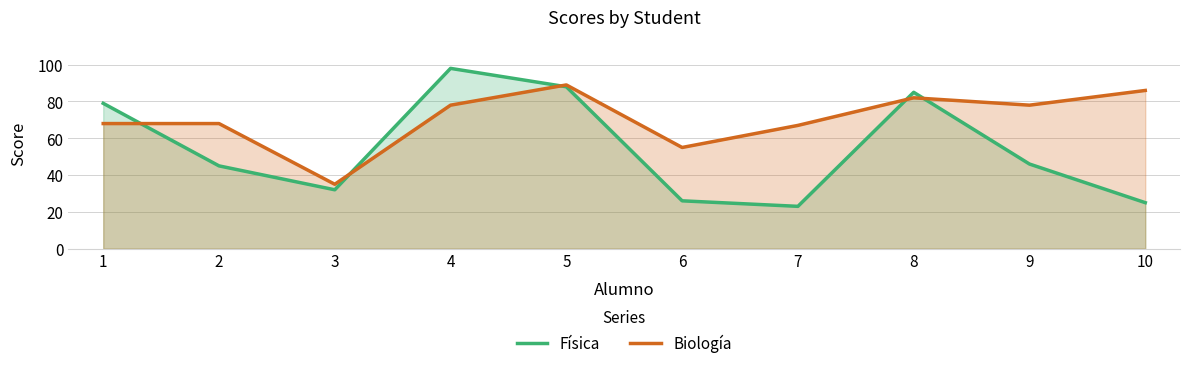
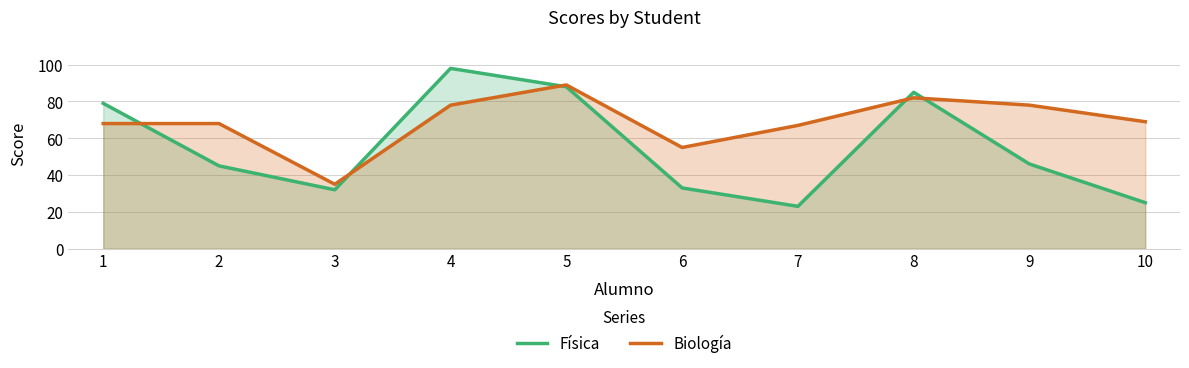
  {
    "Física": {
      "1": 79,
      "2": 45,
      "3": 32,
      "4": 98,
-     "6": 26,
+     "6": 33,
      "7": 23,
      "8": 85,
      "9": 46,
      "10": 25
    },
    "Biología": {
      "1": 68,
      "2": 68,
      "3": 35,
      "4": 78,
      "6": 55,
      "7": 67,
      "8": 82,
      "9": 78,
-     "10": 86
+     "10": 69
    }
  }
